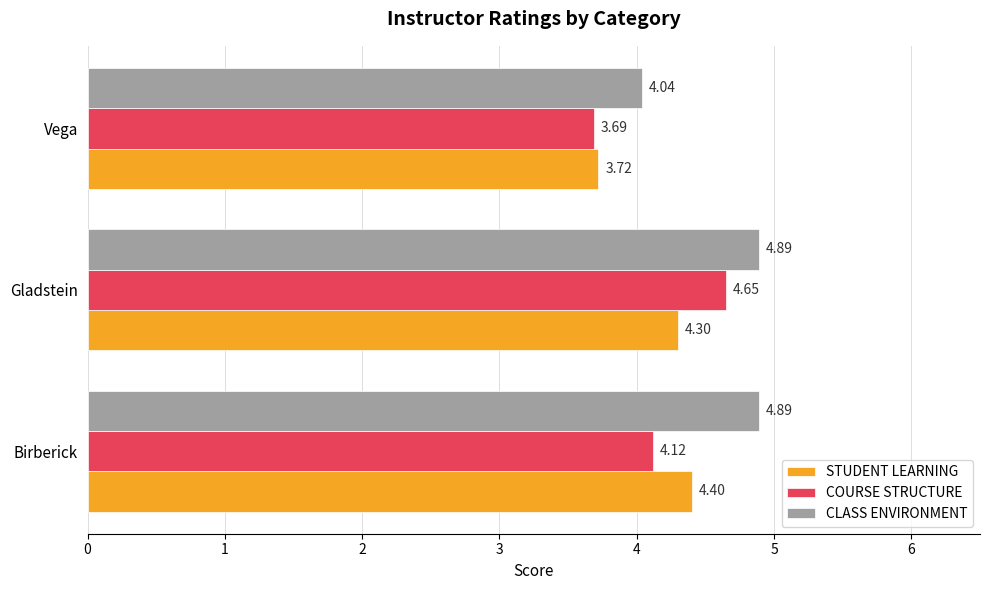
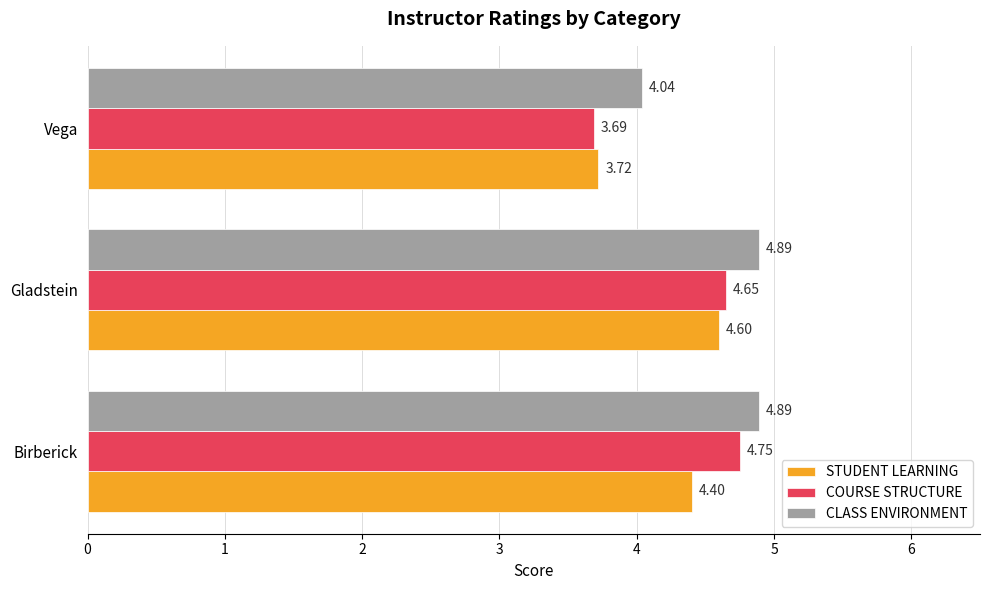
  {
    "STUDENT LEARNING": {
      "Vega": 3.72,
-     "Gladstein": 4.30,
+     "Gladstein": 4.60,
      "Birberick": 4.40
    },
    "COURSE STRUCTURE": {
      "Vega": 3.69,
      "Gladstein": 4.65,
-     "Birberick": 4.12
+     "Birberick": 4.75
    },
    "CLASS ENVIRONMENT": {
      "Vega": 4.04,
      "Gladstein": 4.89,
      "Birberick": 4.89
    }
  }
